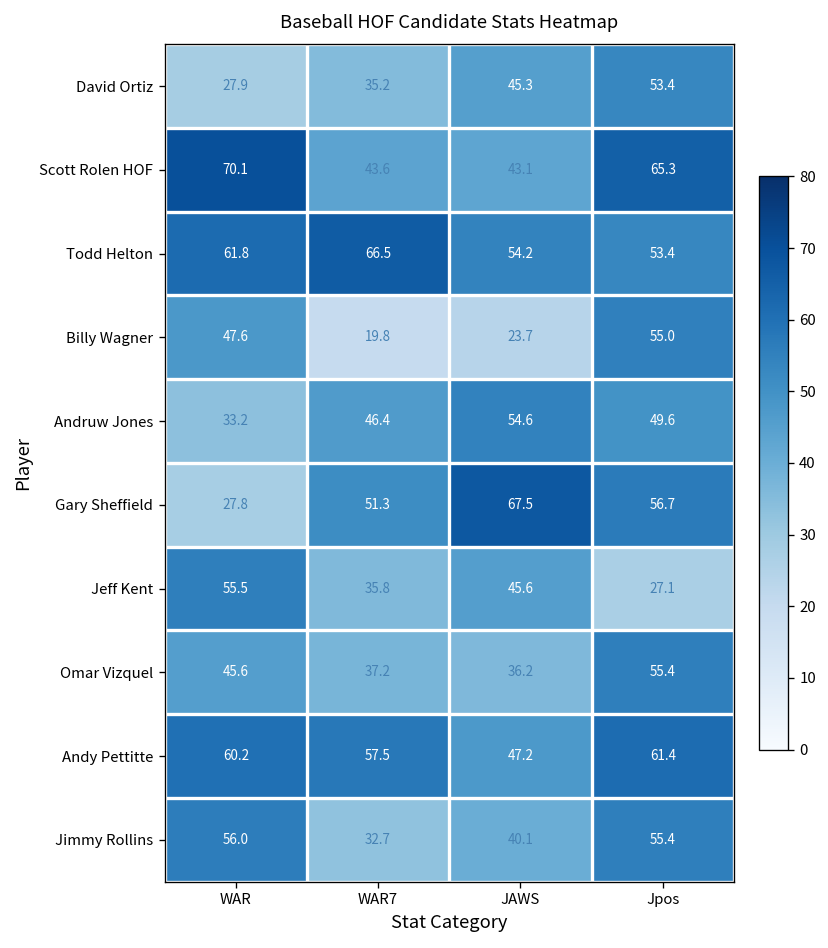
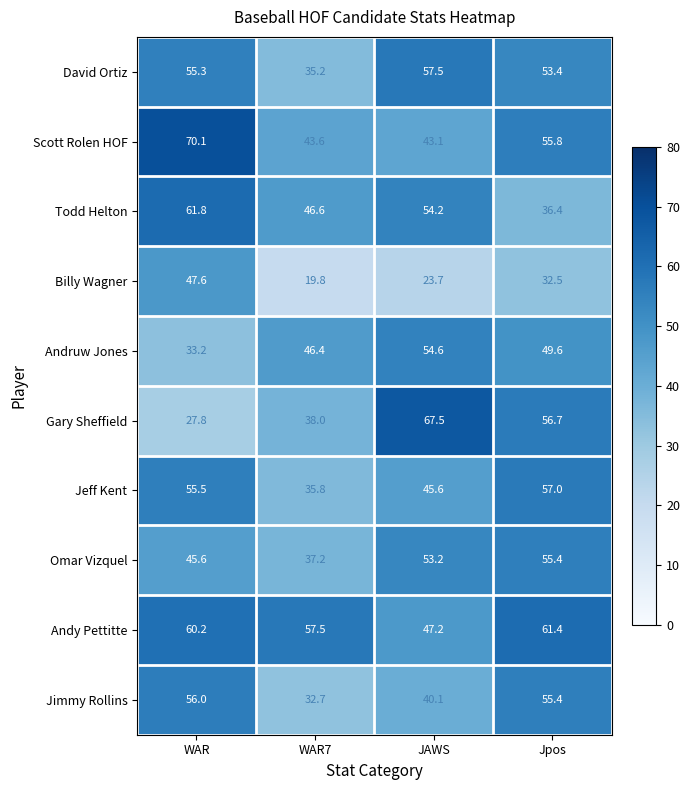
  {
    "David Ortiz": {
-     "WAR": 27.9,
+     "WAR": 55.3,
      "WAR7": 35.2,
-     "JAWS": 45.3,
+     "JAWS": 57.5,
      "Jpos": 53.4
    },
    "Scott Rolen HOF": {
      "WAR": 70.1,
-     "Jpos": 65.3
+     "Jpos": 55.8
    },
    "Todd Helton": {
      "WAR": 61.8,
-     "WAR7": 66.5,
+     "WAR7": 46.6,
      "JAWS": 54.2,
-     "Jpos": 53.4
+     "Jpos": 36.4
    },
    "Billy Wagner": {
      "WAR": 47.6,
      "WAR7": 19.8,
      "JAWS": 23.7,
-     "Jpos": 55.0
+     "Jpos": 32.5
    },
    "Andruw Jones": {
      "WAR": 33.2,
      "WAR7": 46.4,
      "JAWS": 54.6,
      "Jpos": 49.6
    },
    "Gary Sheffield": {
      "WAR": 27.8,
-     "WAR7": 51.3,
+     "WAR7": 38.0,
      "JAWS": 67.5,
      "Jpos": 56.7
    },
    "Jeff Kent": {
      "WAR": 55.5,
      "WAR7": 35.8,
      "JAWS": 45.6,
-     "Jpos": 27.1
+     "Jpos": 57.0
    },
    "Omar Vizquel": {
      "WAR": 45.6,
      "WAR7": 37.2,
-     "JAWS": 36.2,
+     "JAWS": 53.2,
      "Jpos": 55.4
    },
    "Andy Pettitte": {
      "WAR": 60.2,
      "WAR7": 57.5,
      "JAWS": 47.2,
      "Jpos": 61.4
    },
    "Jimmy Rollins": {
      "WAR": 56.0,
      "WAR7": 32.7,
      "Jpos": 55.4
    }
  }
